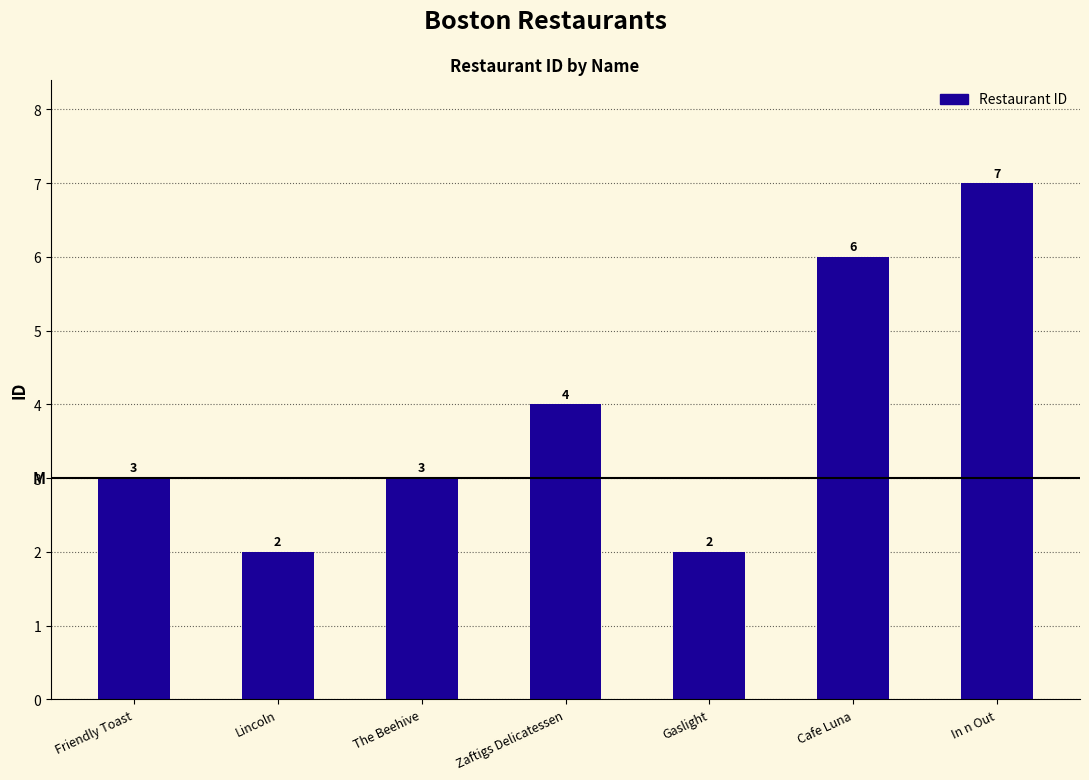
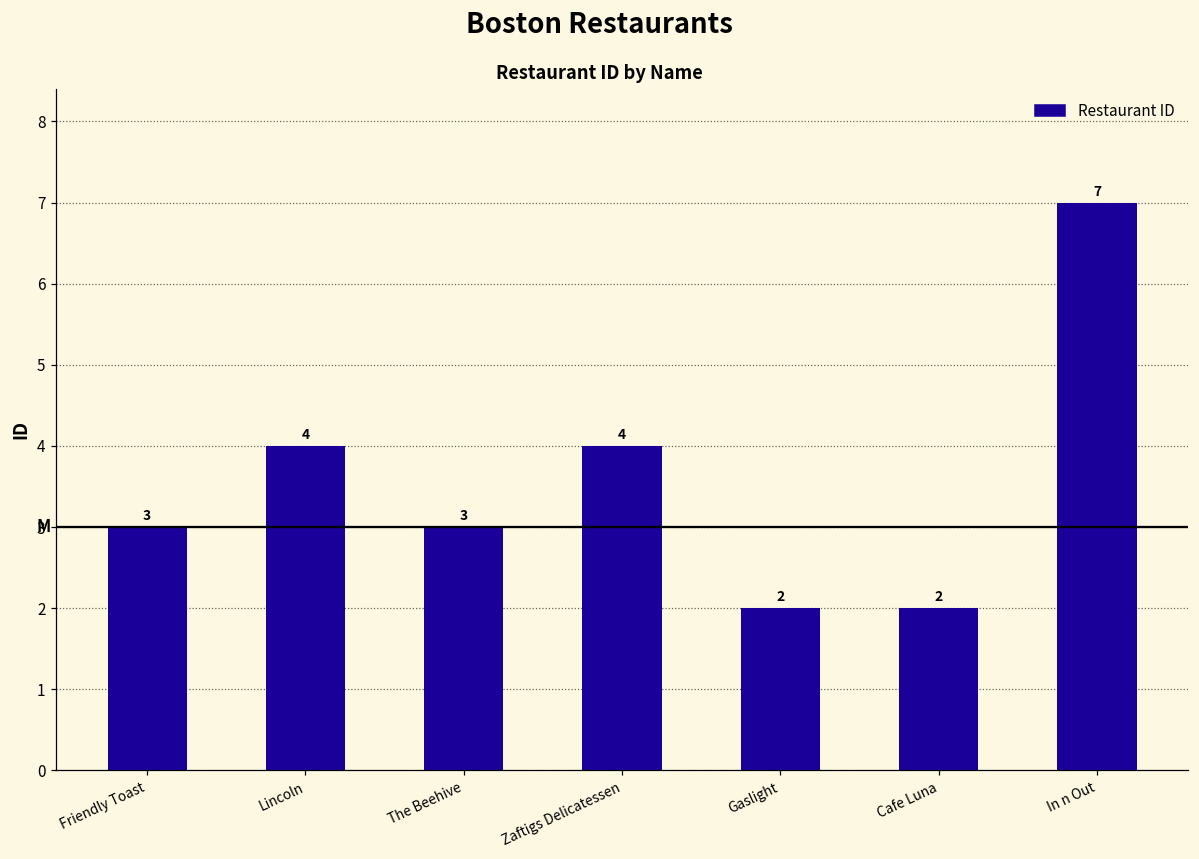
  {
    "Friendly Toast": 3,
-   "Lincoln": 2,
+   "Lincoln": 4,
    "The Beehive": 3,
    "Zaftigs Delicatessen": 4,
    "Gaslight": 2,
-   "Cafe Luna": 6,
+   "Cafe Luna": 2,
    "In n Out": 7
  }
